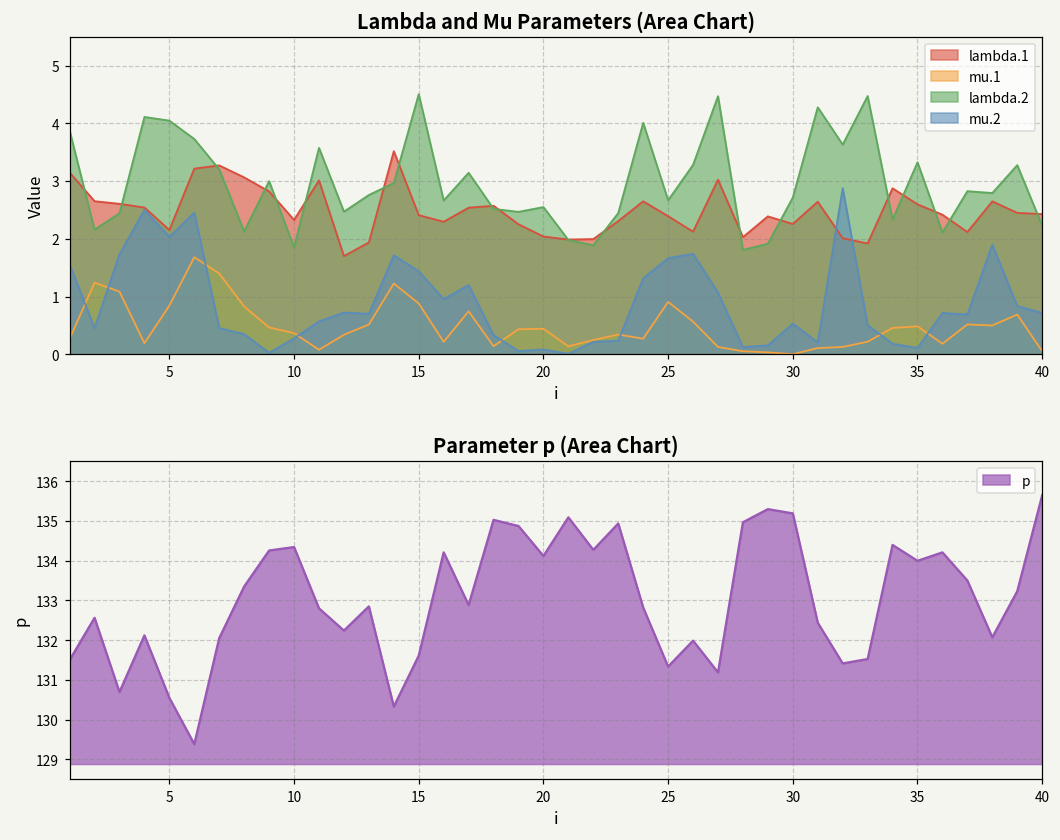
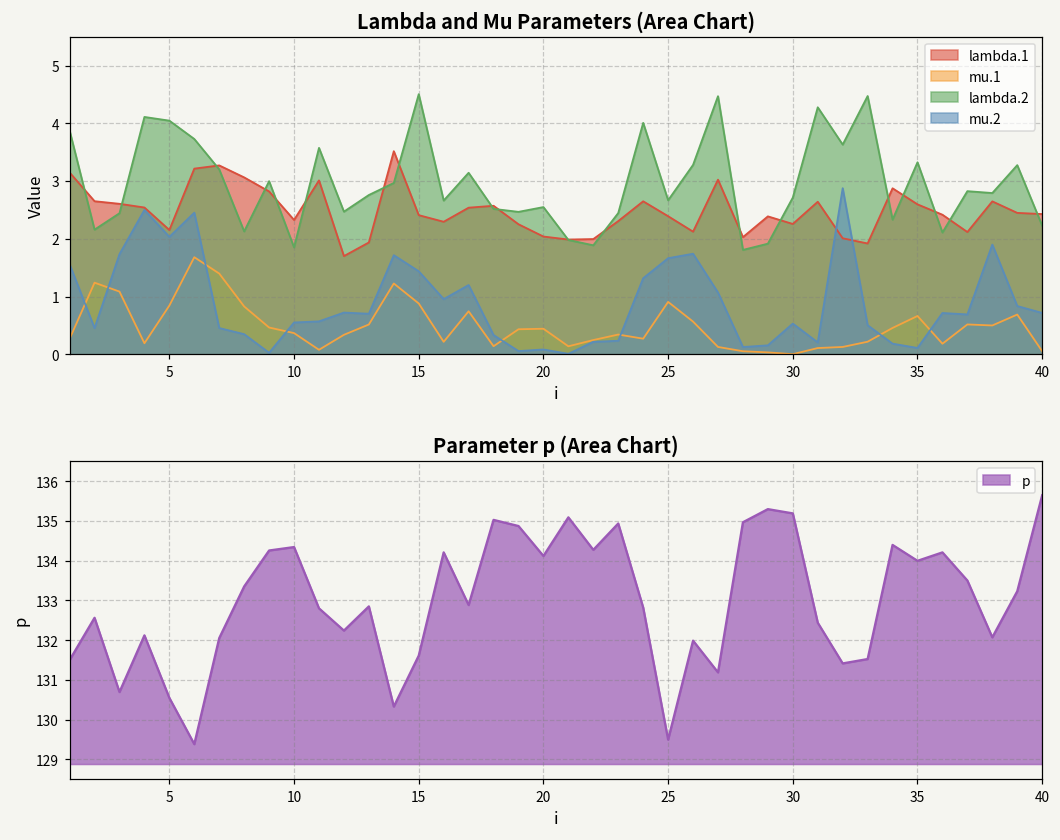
  {
    "Lambda and Mu Parameters (Area Chart)": {
      "lambda.1": {
        "5": 2.2,
        "10": 2.3,
        "15": 2.4,
        "20": 2.0,
        "25": 2.4,
        "30": 2.3,
        "35": 2.6,
        "40": 2.4
      },
      "mu.1": {
        "5": 0.8,
        "10": 0.4,
        "15": 0.9,
        "20": 0.4,
        "25": 0.9,
        "30": 0.0,
-       "35": 0.5,
+       "35": 0.7,
        "40": 0.1
      },
      "lambda.2": {
        "5": 4.0,
        "10": 1.9,
        "15": 4.5,
        "20": 2.6,
        "25": 2.7,
        "30": 2.7,
        "35": 3.3,
        "40": 2.2
      },
      "mu.2": {
        "5": 2.0,
-       "10": 0.3,
+       "10": 0.6,
        "15": 1.4,
        "20": 0.1,
        "25": 1.7,
        "30": 0.5,
        "35": 0.1,
        "40": 0.7
      }
    },
    "Parameter p (Area Chart)": {
      "5": 130.5,
      "10": 134.3,
      "15": 131.6,
      "20": 134.1,
-     "25": 131.3,
+     "25": 129.5,
      "30": 135.2,
      "35": 134.0,
      "40": 135.6
    }
  }
